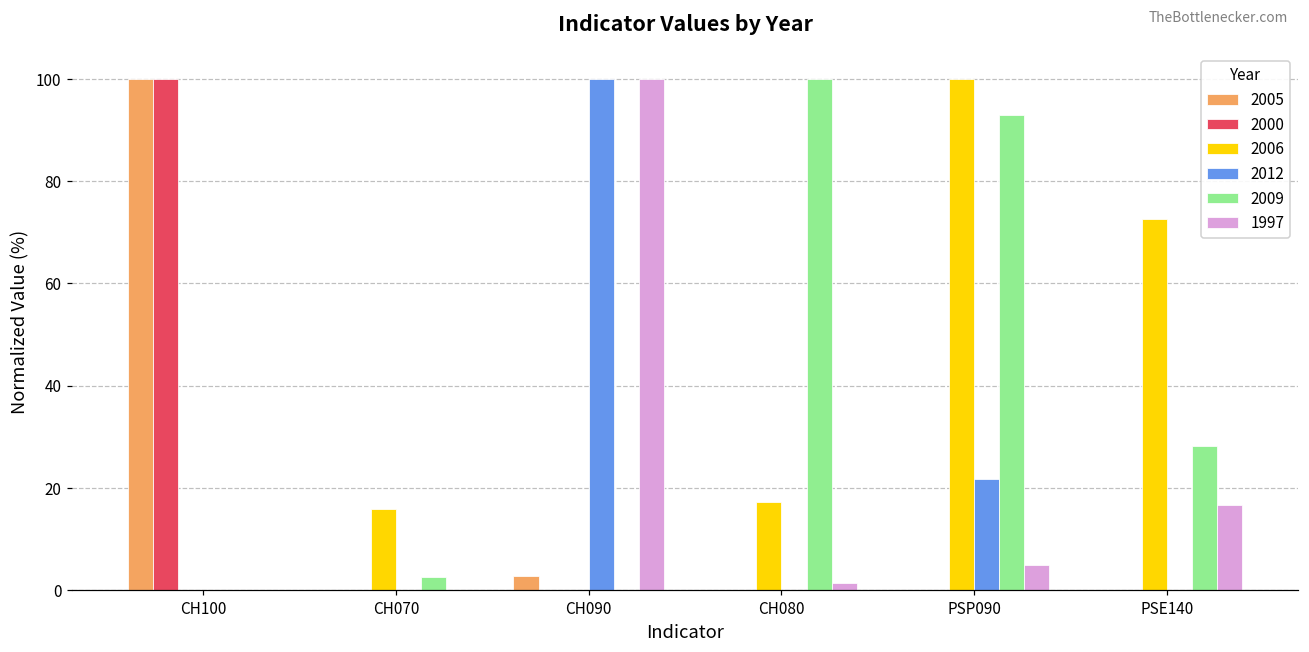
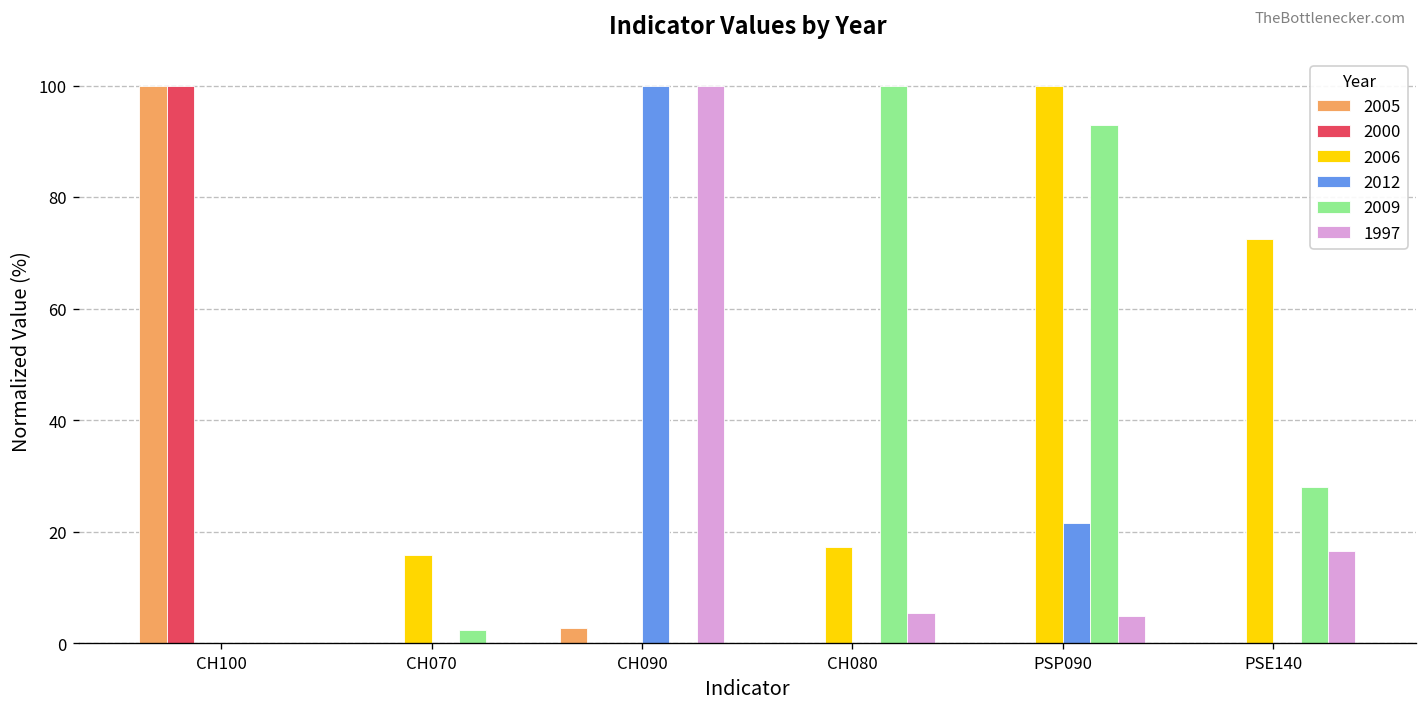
  {
    "2005": {
      "CH100": 100,
      "CH070": 0,
      "CH090": 3
    },
    "2000": {
      "CH100": 100,
      "CH080": 0
    },
    "2006": {
      "CH100": 0,
      "CH070": 16,
      "CH090": 0,
      "CH080": 17,
      "PSP090": 100,
      "PSE140": 73
    },
    "2012": {
      "CH100": 0,
      "CH090": 100,
      "CH080": 0,
      "PSP090": 22
    },
    "2009": {
      "CH100": 0,
      "CH070": 3,
      "CH090": 0,
      "CH080": 100,
      "PSP090": 93,
      "PSE140": 28
    },
    "1997": {
      "CH100": 0,
      "CH070": 0,
      "CH090": 100,
-     "CH080": 1,
+     "CH080": 6,
      "PSP090": 5,
      "PSE140": 17
    }
  }
